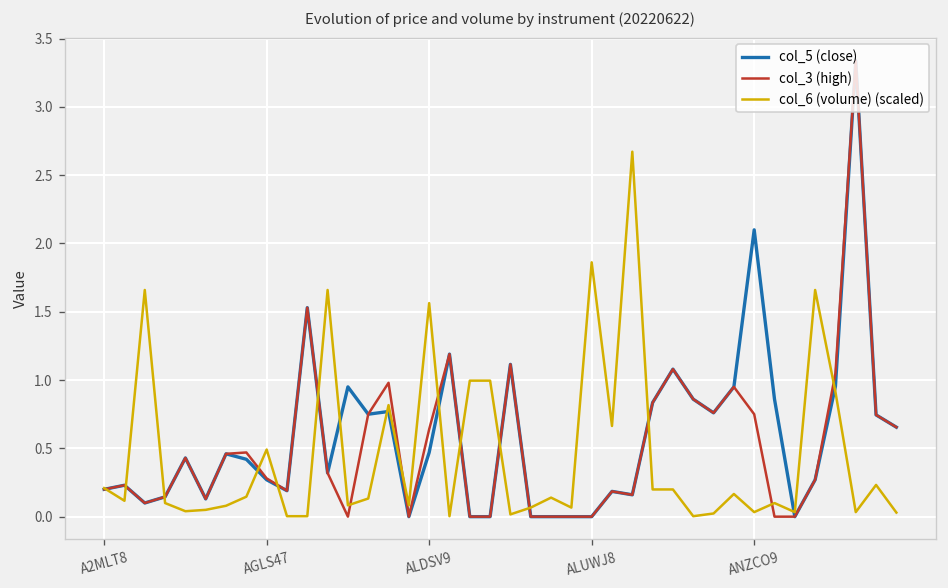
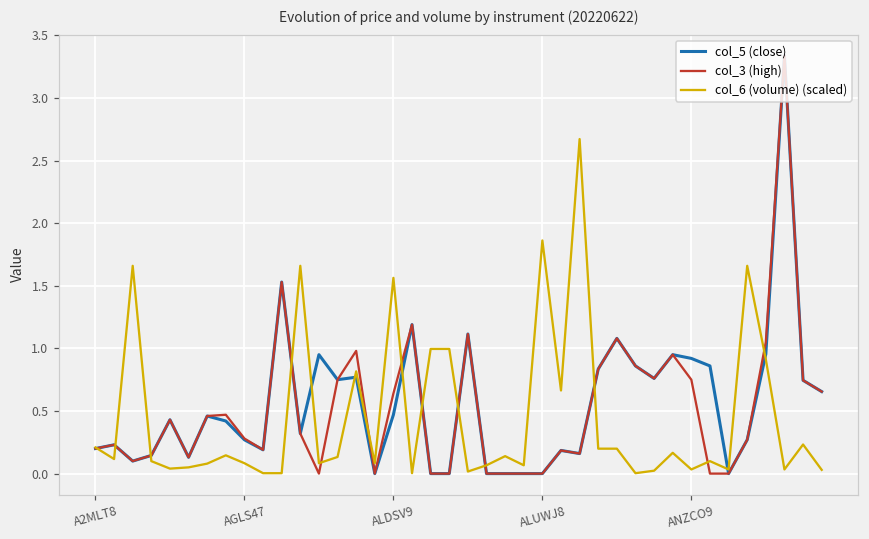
  {
    "col_5 (close)": {
      "ALDSV9": 0.47,
-     "ANZCO9": 2.10
+     "ANZCO9": 0.92
    },
    "col_3 (high)": {
      "ALDSV9": 0.64,
      "ANZCO9": 0.75
    },
    "col_6 (volume) (scaled)": {
-     "AGLS47": 0.49,
+     "AGLS47": 0.08,
      "ALDSV9": 1.56,
      "ALUWJ8": 1.86,
      "ANZCO9": 0.03
    }
  }
